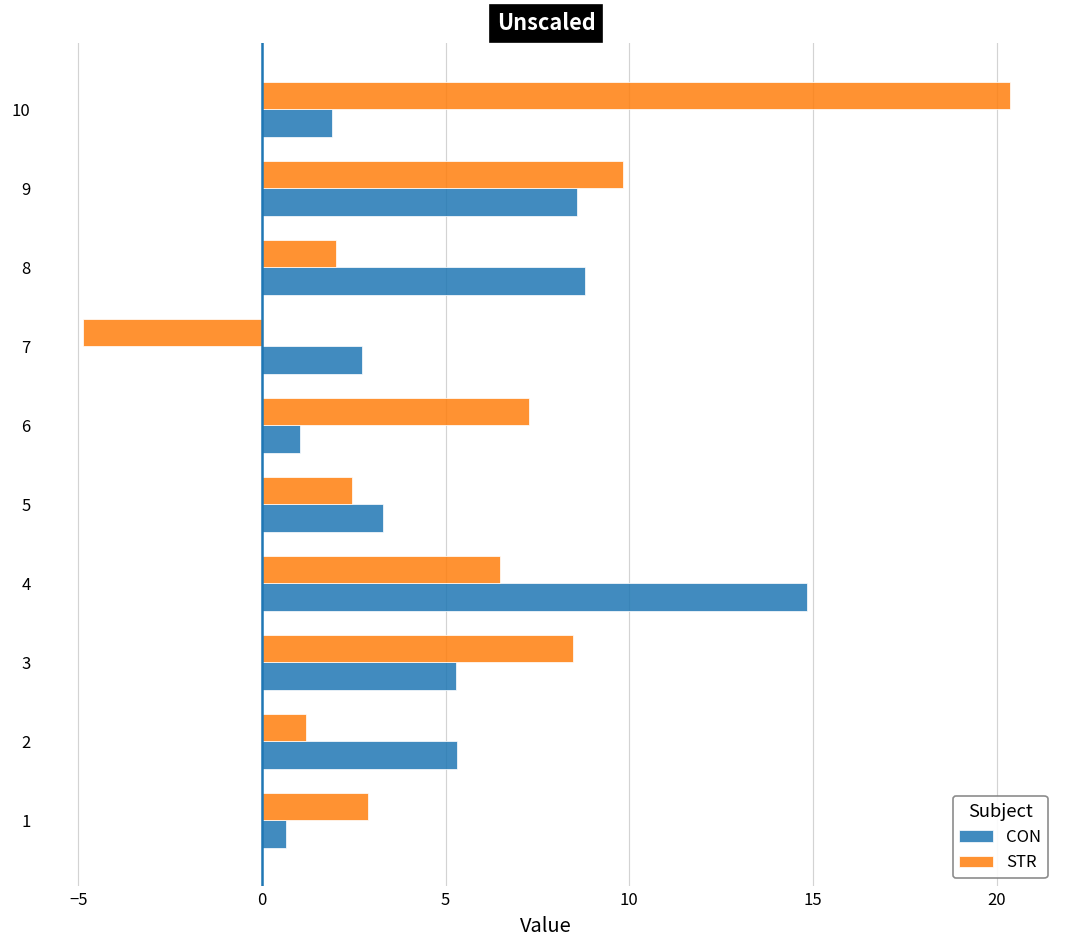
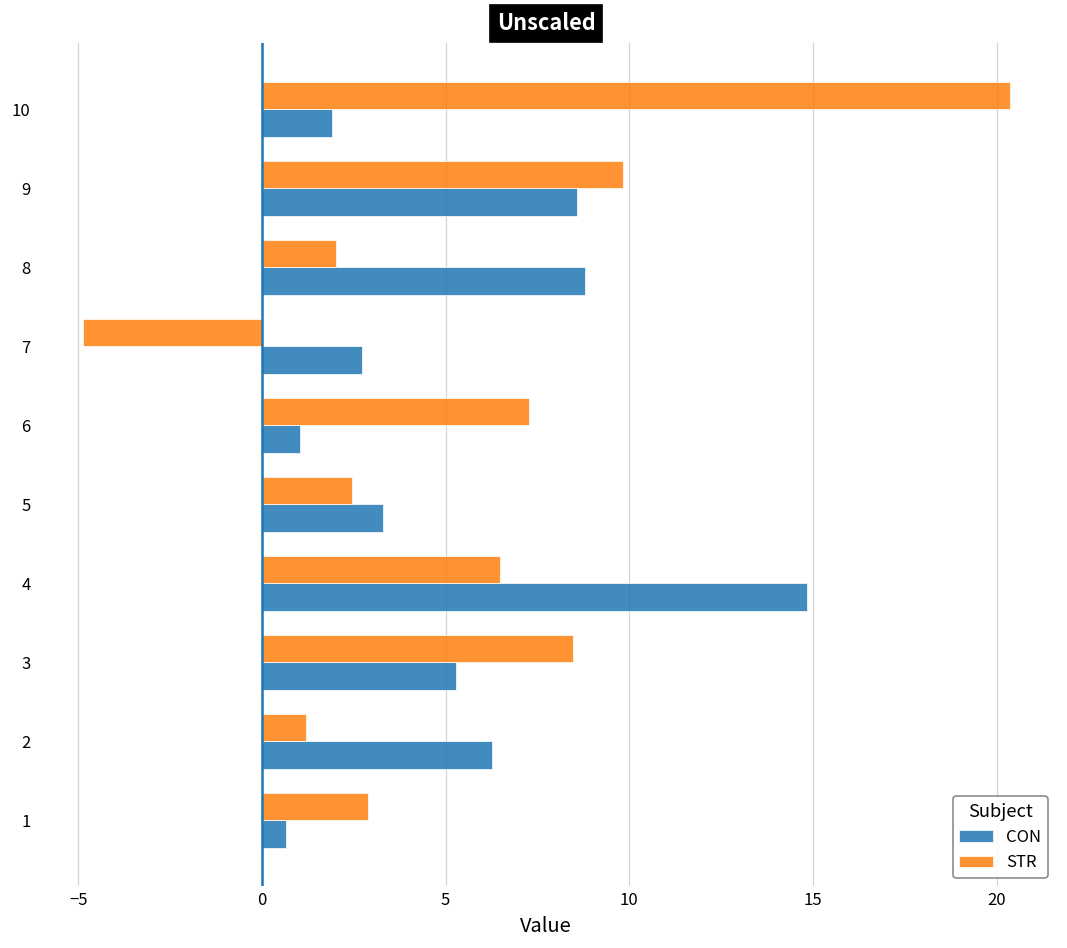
  {
    "CON": {
      "10": 1.9,
      "9": 8.6,
      "8": 8.8,
      "7": 2.7,
      "6": 1.0,
      "5": 3.3,
      "4": 14.8,
      "3": 5.3,
-     "2": 5.3,
+     "2": 6.3,
      "1": 0.7
    },
    "STR": {
      "10": 20.4,
      "9": 9.8,
      "8": 2.0,
      "7": -4.9,
      "6": 7.3,
      "5": 2.5,
      "4": 6.5,
      "3": 8.5,
      "2": 1.2,
      "1": 2.9
    }
  }
